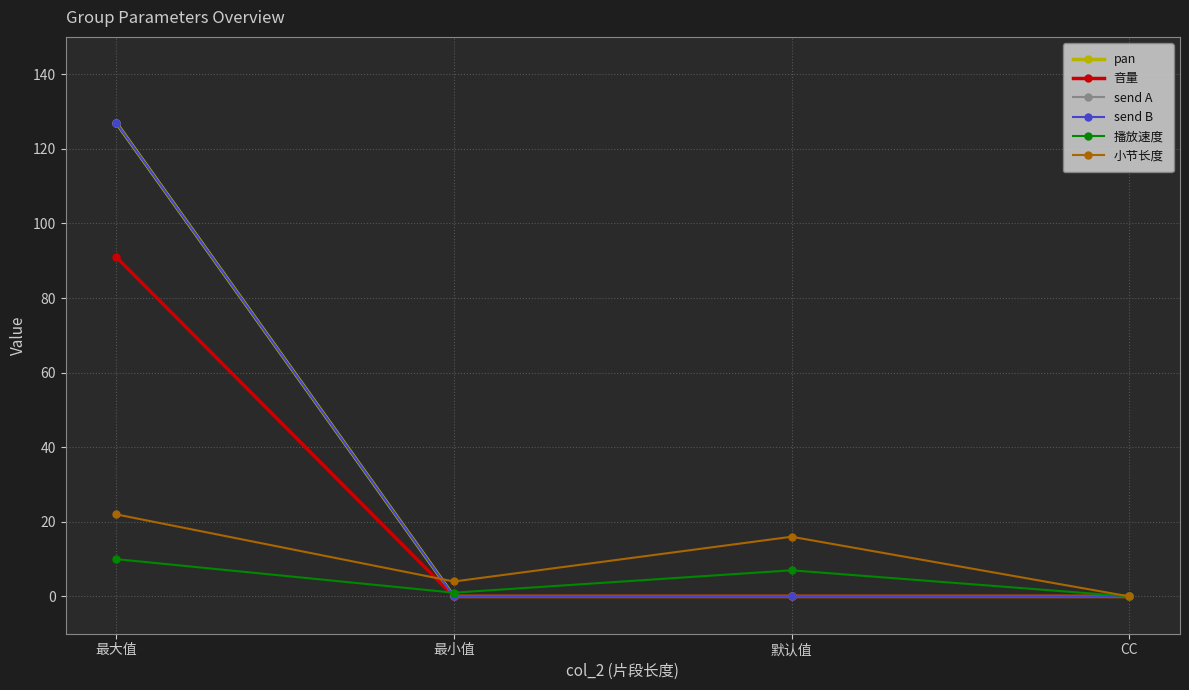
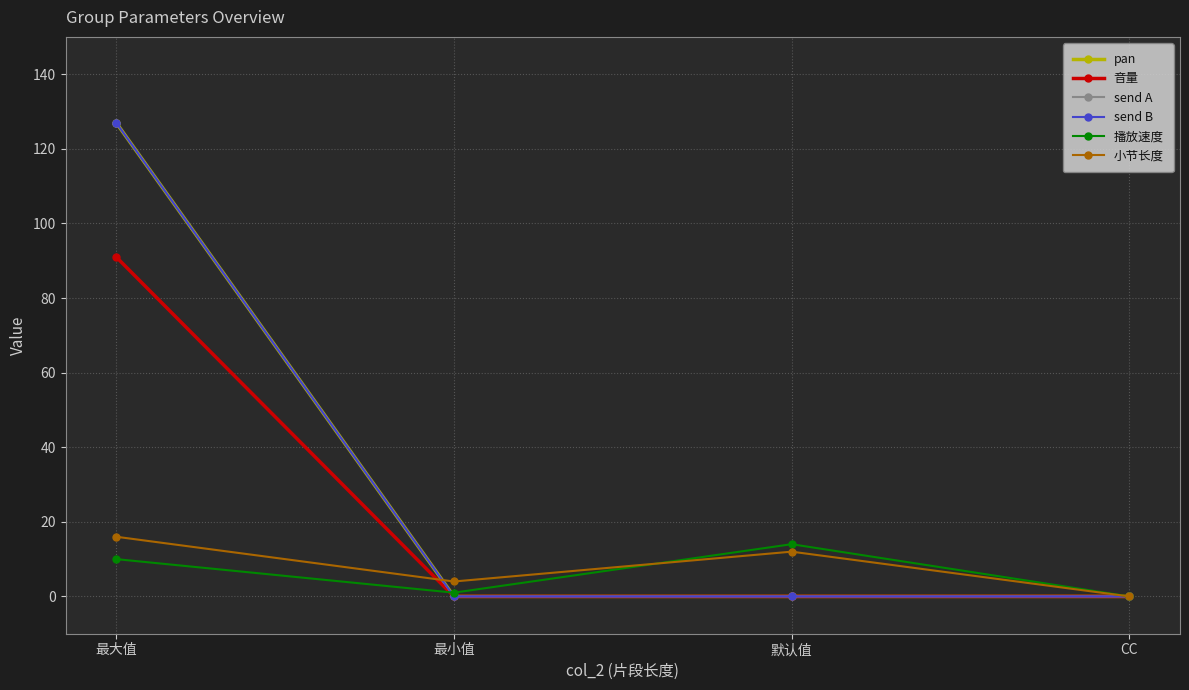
  {
    "send B": {
      "最大值": 127
    },
    "音量": {
      "最大值": 91
    },
    "播放速度": {
      "最大值": 10,
      "最小值": 1,
-     "默认值": 7
+     "默认值": 14
    },
    "小节长度": {
-     "最大值": 22,
+     "最大值": 16,
      "最小值": 4,
-     "默认值": 16
+     "默认值": 12
    }
  }
